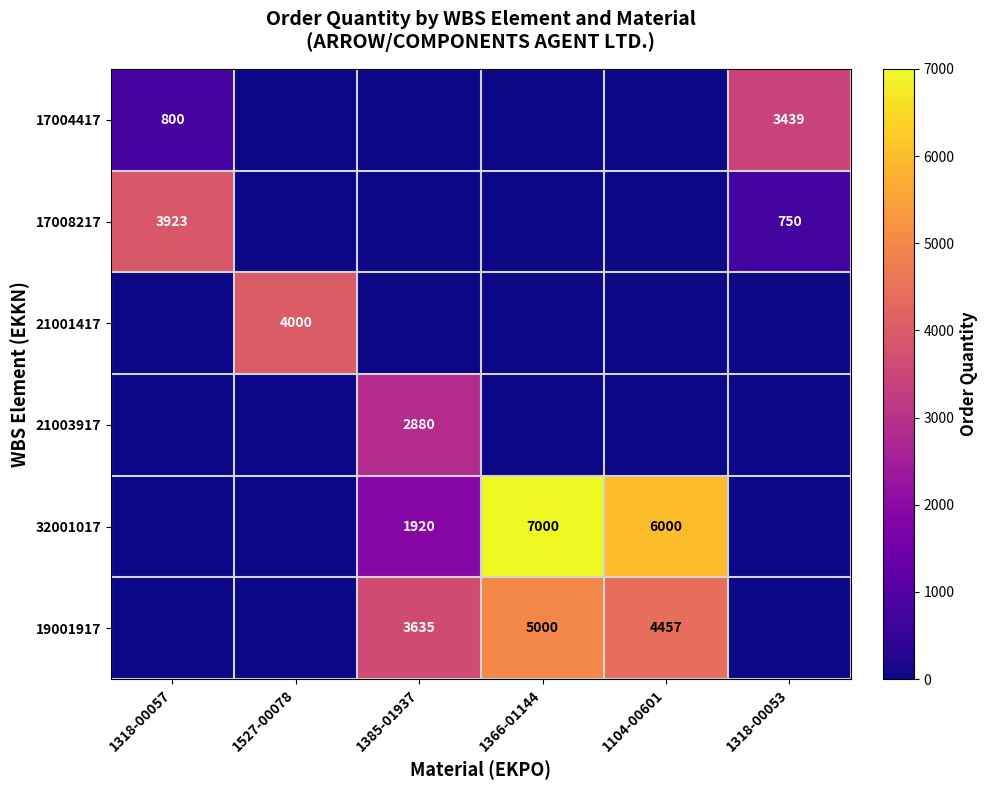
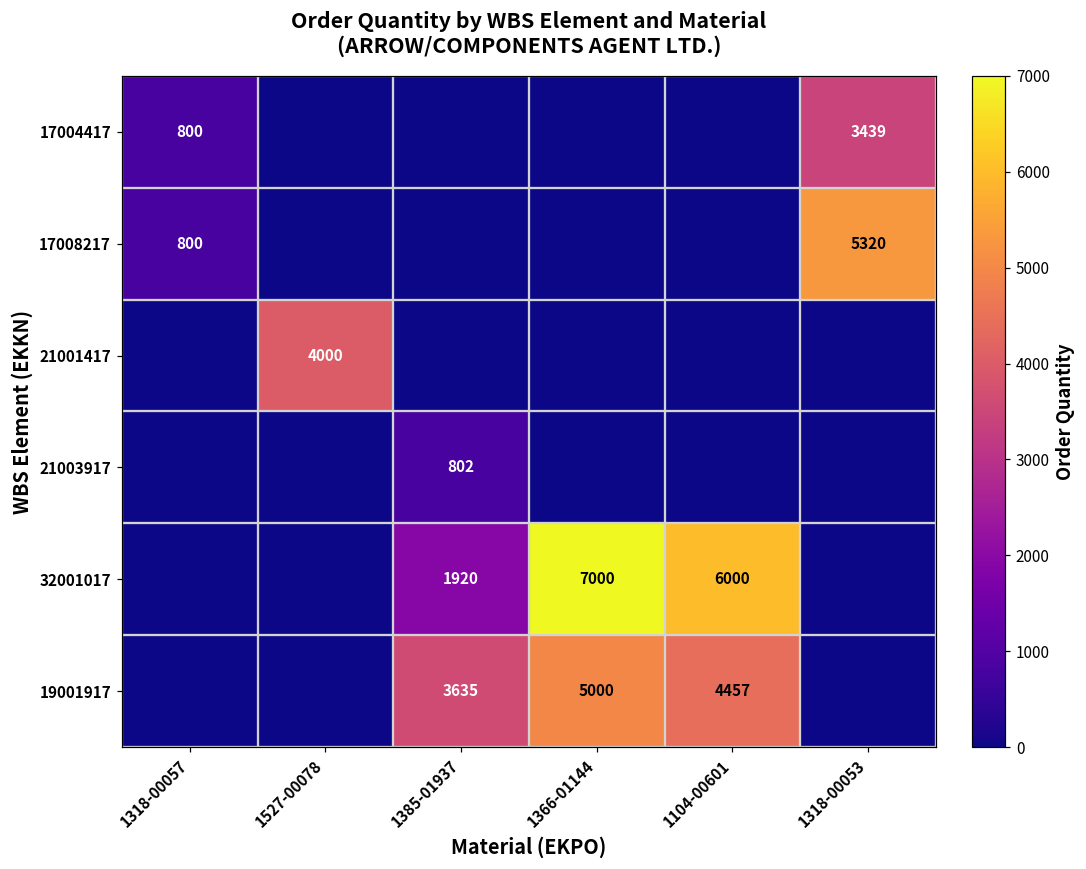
  {
    "17004417": {
      "1318-00057": 800,
      "1318-00053": 3439
    },
    "17008217": {
-     "1318-00057": 3923,
-     "1318-00053": 750
+     "1318-00057": 800,
+     "1318-00053": 5320
    },
    "21001417": {
      "1527-00078": 4000
    },
    "21003917": {
-     "1385-01937": 2880
+     "1385-01937": 802
    },
    "32001017": {
      "1385-01937": 1920,
      "1366-01144": 7000,
      "1104-00601": 6000
    },
    "19001917": {
      "1385-01937": 3635,
      "1366-01144": 5000,
      "1104-00601": 4457
    }
  }
